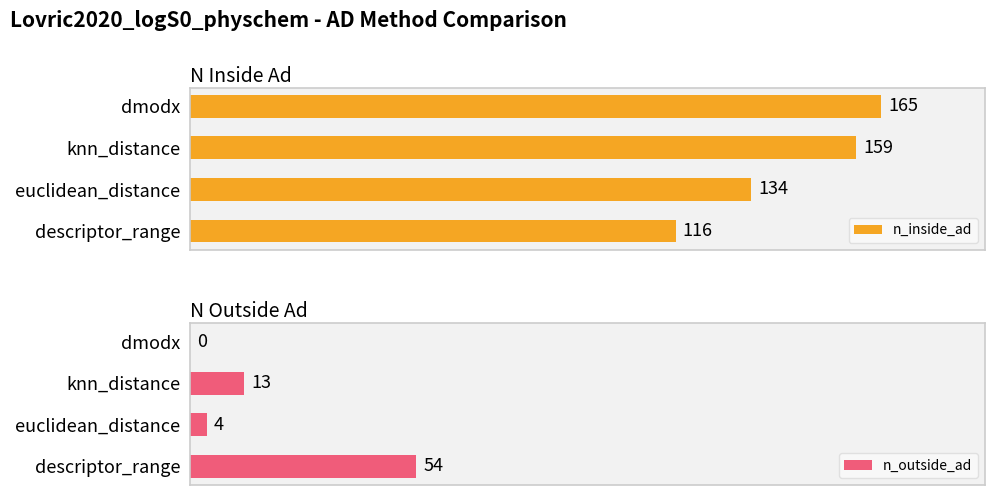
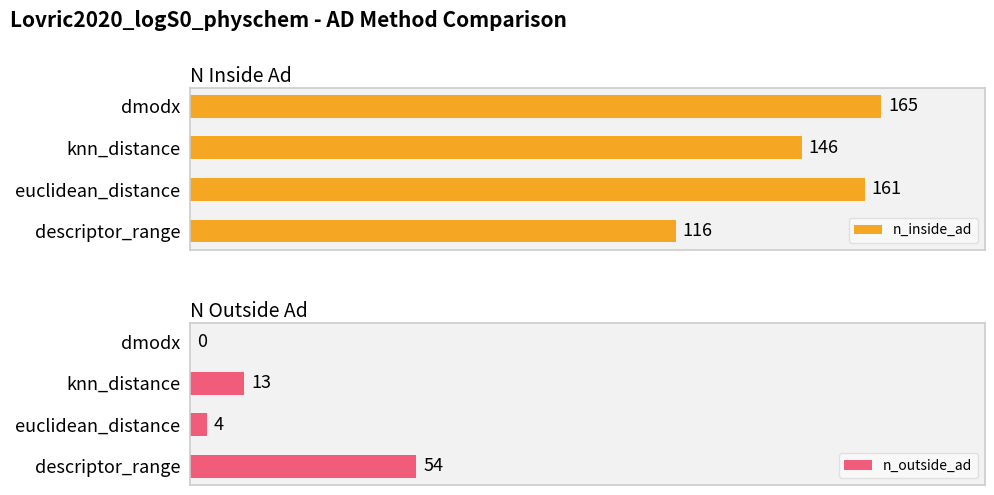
  {
    "N Inside Ad": {
      "dmodx": 165,
-     "knn_distance": 159,
-     "euclidean_distance": 134,
+     "knn_distance": 146,
+     "euclidean_distance": 161,
      "descriptor_range": 116
    },
    "N Outside Ad": {
      "dmodx": 0,
      "knn_distance": 13,
      "euclidean_distance": 4,
      "descriptor_range": 54
    }
  }
